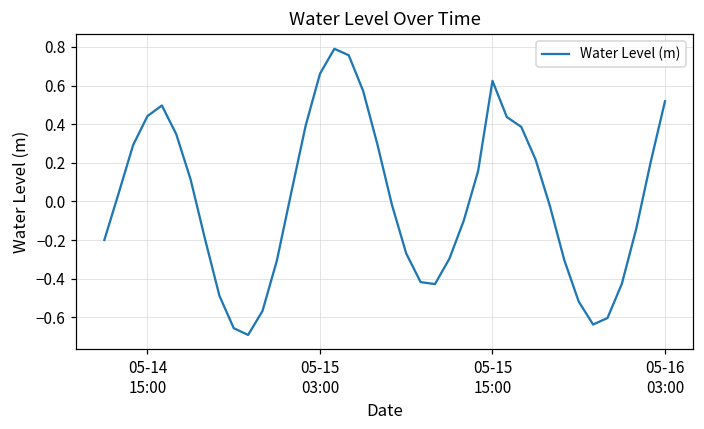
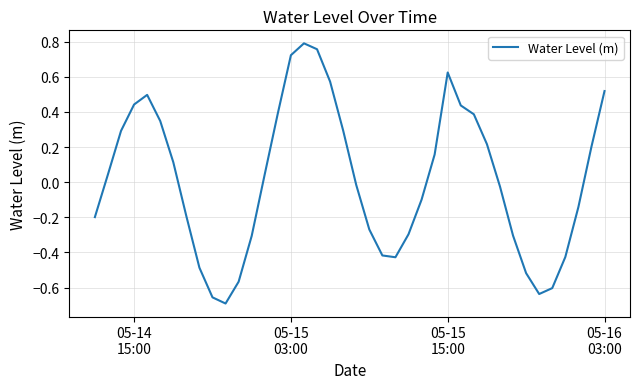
  {
    "05-14 15:00": 0.44,
-   "05-15 03:00": 0.66,
+   "05-15 03:00": 0.72,
    "05-15 15:00": 0.62,
    "05-16 03:00": 0.52
  }
